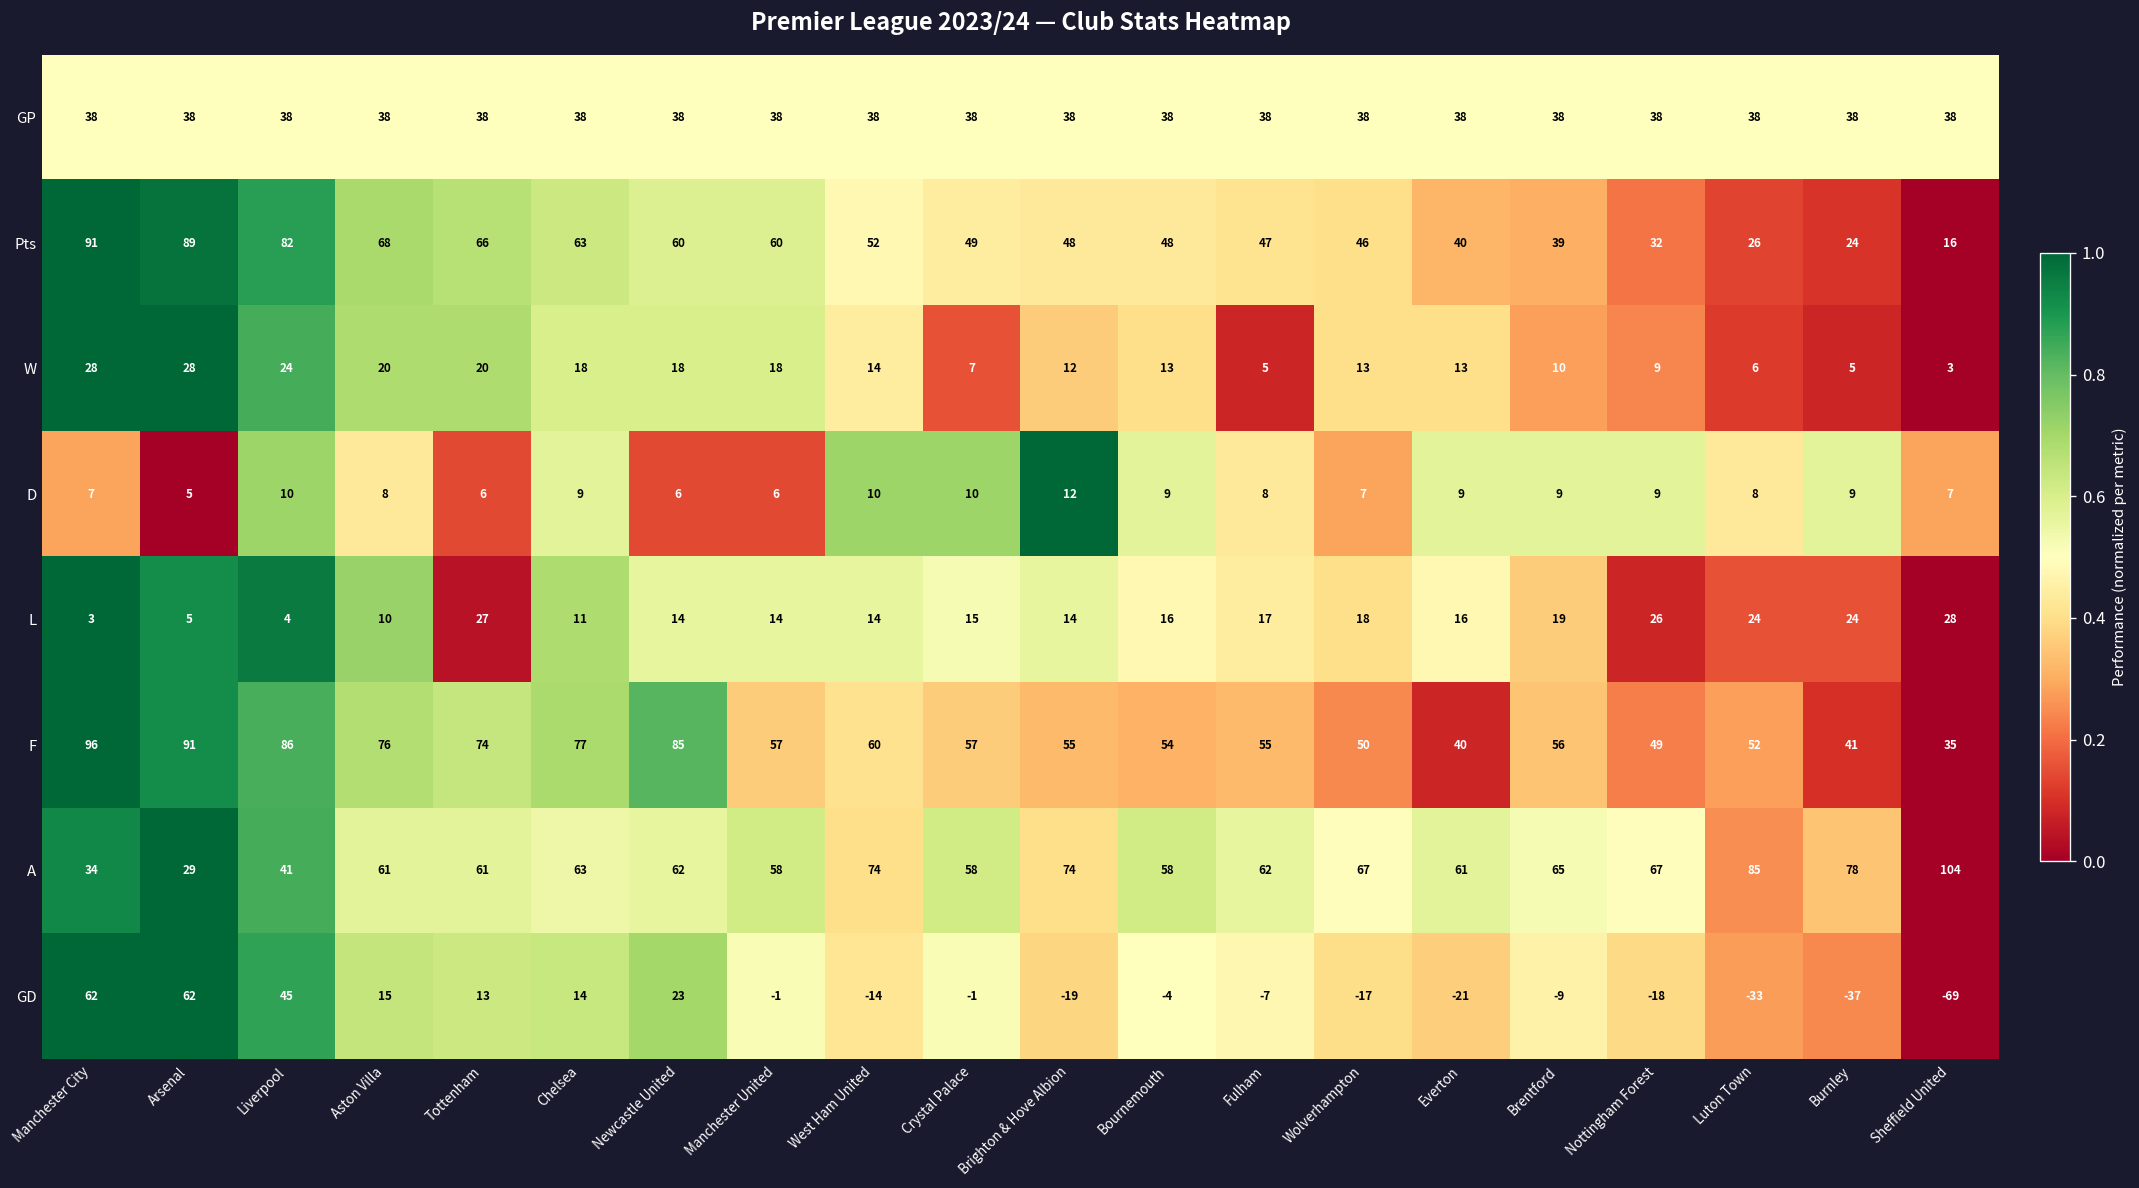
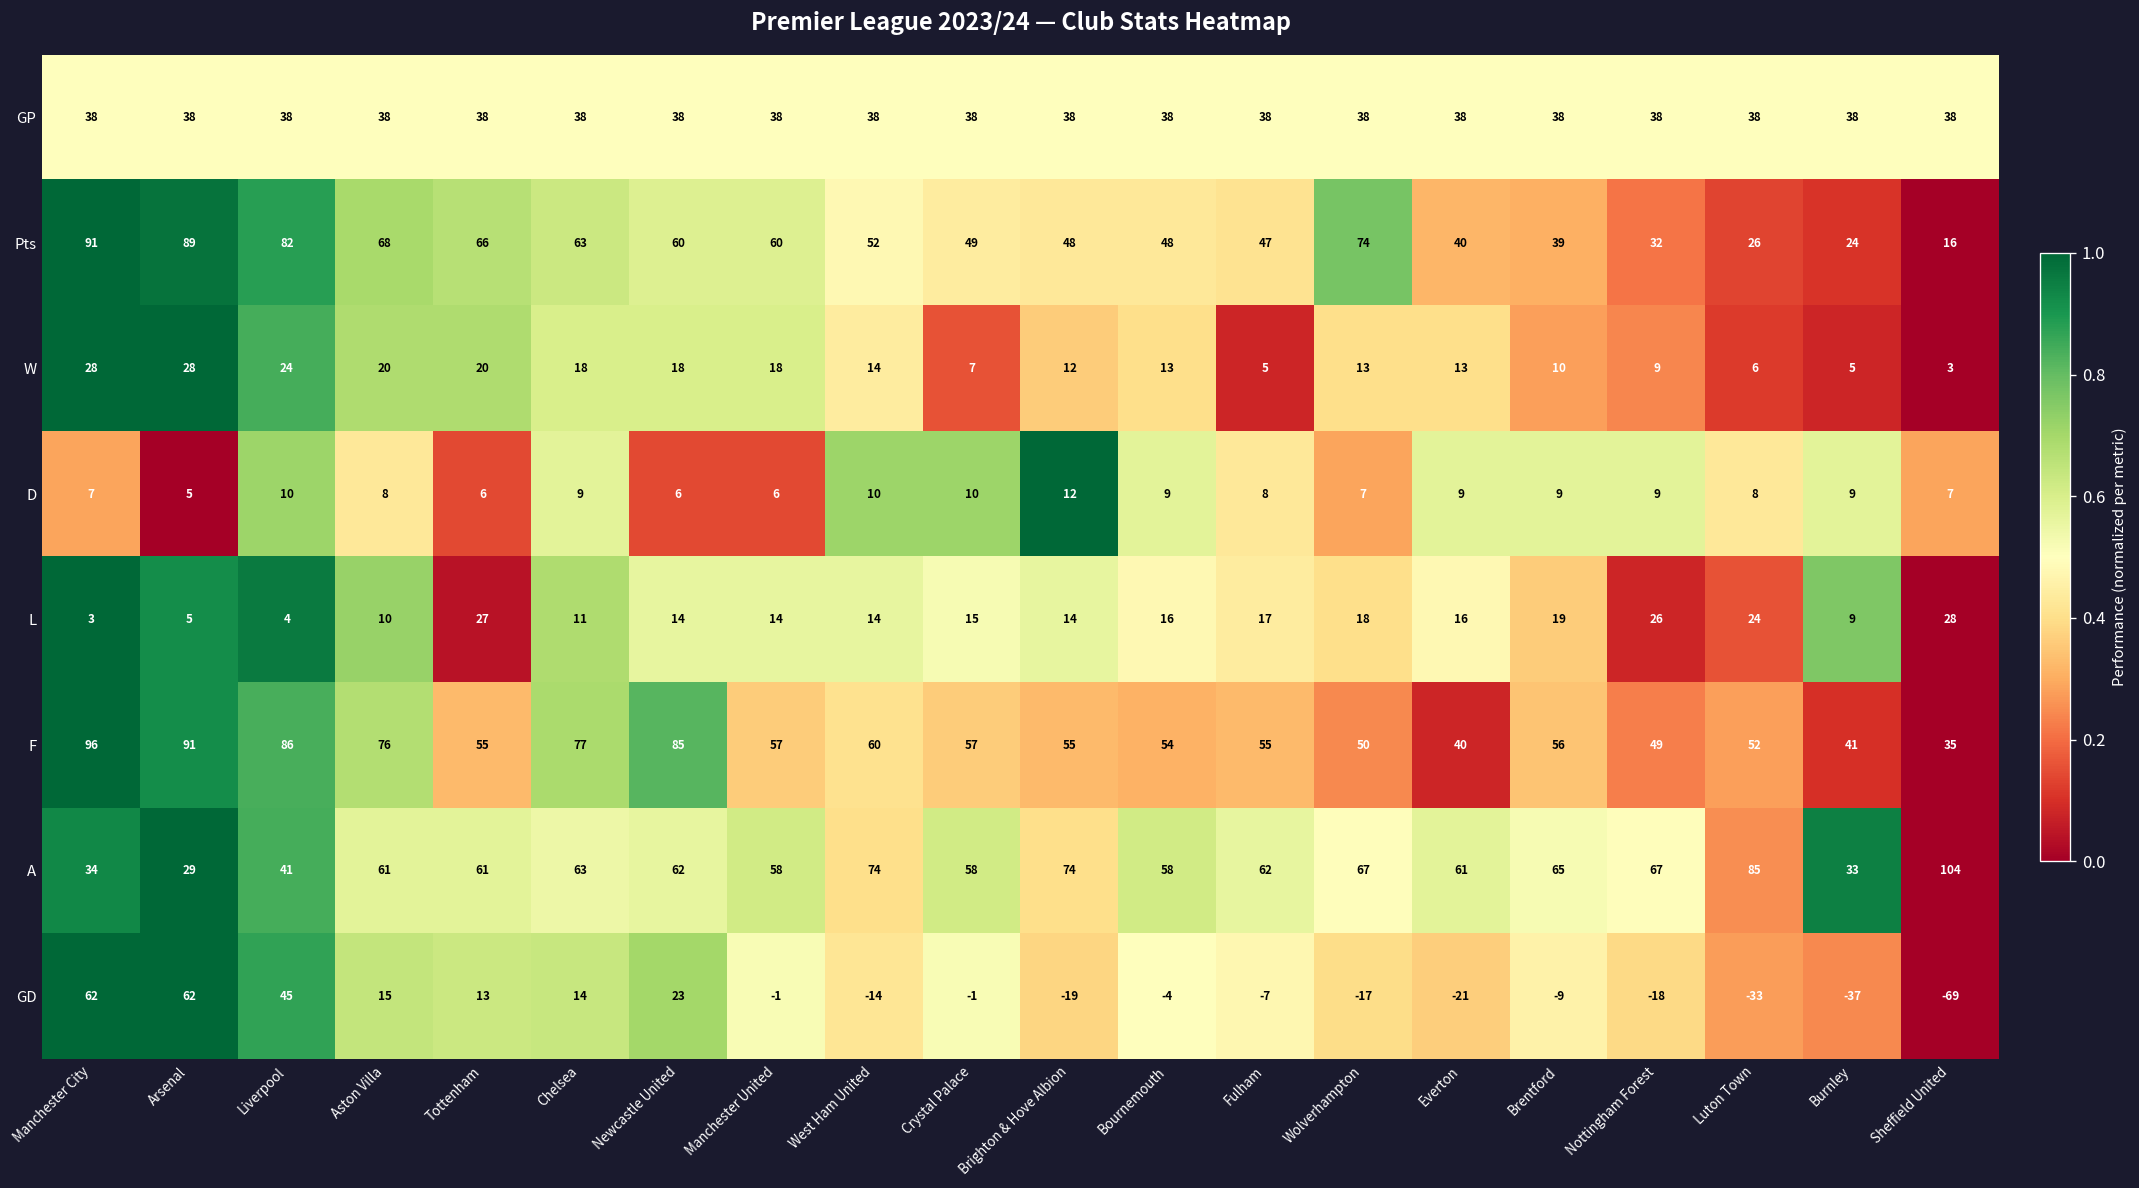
  {
    "GP": {
      "Manchester City": 38,
      "Arsenal": 38,
      "Liverpool": 38,
      "Aston Villa": 38,
      "Tottenham": 38,
      "Chelsea": 38,
      "Newcastle United": 38,
      "Manchester United": 38,
      "West Ham United": 38,
      "Crystal Palace": 38,
      "Brighton & Hove Albion": 38,
      "Bournemouth": 38,
      "Fulham": 38,
      "Wolverhampton": 38,
      "Everton": 38,
      "Brentford": 38,
      "Nottingham Forest": 38,
      "Luton Town": 38,
      "Burnley": 38,
      "Sheffield United": 38
    },
    "Pts": {
      "Manchester City": 91,
      "Arsenal": 89,
      "Liverpool": 82,
      "Aston Villa": 68,
      "Tottenham": 66,
      "Chelsea": 63,
      "Newcastle United": 60,
      "Manchester United": 60,
      "West Ham United": 52,
      "Crystal Palace": 49,
      "Brighton & Hove Albion": 48,
      "Bournemouth": 48,
      "Fulham": 47,
-     "Wolverhampton": 46,
+     "Wolverhampton": 74,
      "Everton": 40,
      "Brentford": 39,
      "Nottingham Forest": 32,
      "Luton Town": 26,
      "Burnley": 24,
      "Sheffield United": 16
    },
    "W": {
      "Manchester City": 28,
      "Arsenal": 28,
      "Liverpool": 24,
      "Aston Villa": 20,
      "Tottenham": 20,
      "Chelsea": 18,
      "Newcastle United": 18,
      "Manchester United": 18,
      "West Ham United": 14,
      "Crystal Palace": 7,
      "Brighton & Hove Albion": 12,
      "Bournemouth": 13,
      "Fulham": 5,
      "Wolverhampton": 13,
      "Everton": 13,
      "Brentford": 10,
      "Nottingham Forest": 9,
      "Luton Town": 6,
      "Burnley": 5,
      "Sheffield United": 3
    },
    "D": {
      "Manchester City": 7,
      "Arsenal": 5,
      "Liverpool": 10,
      "Aston Villa": 8,
      "Tottenham": 6,
      "Chelsea": 9,
      "Newcastle United": 6,
      "Manchester United": 6,
      "West Ham United": 10,
      "Crystal Palace": 10,
      "Brighton & Hove Albion": 12,
      "Bournemouth": 9,
      "Fulham": 8,
      "Wolverhampton": 7,
      "Everton": 9,
      "Brentford": 9,
      "Nottingham Forest": 9,
      "Luton Town": 8,
      "Burnley": 9,
      "Sheffield United": 7
    },
    "L": {
      "Manchester City": 3,
      "Arsenal": 5,
      "Liverpool": 4,
      "Aston Villa": 10,
      "Tottenham": 27,
      "Chelsea": 11,
      "Newcastle United": 14,
      "Manchester United": 14,
      "West Ham United": 14,
      "Crystal Palace": 15,
      "Brighton & Hove Albion": 14,
      "Bournemouth": 16,
      "Fulham": 17,
      "Wolverhampton": 18,
      "Everton": 16,
      "Brentford": 19,
      "Nottingham Forest": 26,
      "Luton Town": 24,
-     "Burnley": 24,
+     "Burnley": 9,
      "Sheffield United": 28
    },
    "F": {
      "Manchester City": 96,
      "Arsenal": 91,
      "Liverpool": 86,
      "Aston Villa": 76,
-     "Tottenham": 74,
+     "Tottenham": 55,
      "Chelsea": 77,
      "Newcastle United": 85,
      "Manchester United": 57,
      "West Ham United": 60,
      "Crystal Palace": 57,
      "Brighton & Hove Albion": 55,
      "Bournemouth": 54,
      "Fulham": 55,
      "Wolverhampton": 50,
      "Everton": 40,
      "Brentford": 56,
      "Nottingham Forest": 49,
      "Luton Town": 52,
      "Burnley": 41,
      "Sheffield United": 35
    },
    "A": {
      "Manchester City": 34,
      "Arsenal": 29,
      "Liverpool": 41,
      "Aston Villa": 61,
      "Tottenham": 61,
      "Chelsea": 63,
      "Newcastle United": 62,
      "Manchester United": 58,
      "West Ham United": 74,
      "Crystal Palace": 58,
      "Brighton & Hove Albion": 74,
      "Bournemouth": 58,
      "Fulham": 62,
      "Wolverhampton": 67,
      "Everton": 61,
      "Brentford": 65,
      "Nottingham Forest": 67,
      "Luton Town": 85,
-     "Burnley": 78,
+     "Burnley": 33,
      "Sheffield United": 104
    },
    "GD": {
      "Manchester City": 62,
      "Arsenal": 62,
      "Liverpool": 45,
      "Aston Villa": 15,
      "Tottenham": 13,
      "Chelsea": 14,
      "Newcastle United": 23,
      "Manchester United": -1,
      "West Ham United": -14,
      "Crystal Palace": -1,
      "Brighton & Hove Albion": -19,
      "Bournemouth": -4,
      "Fulham": -7,
      "Wolverhampton": -17,
      "Everton": -21,
      "Brentford": -9,
      "Nottingham Forest": -18,
      "Luton Town": -33,
      "Burnley": -37,
      "Sheffield United": -69
    }
  }
